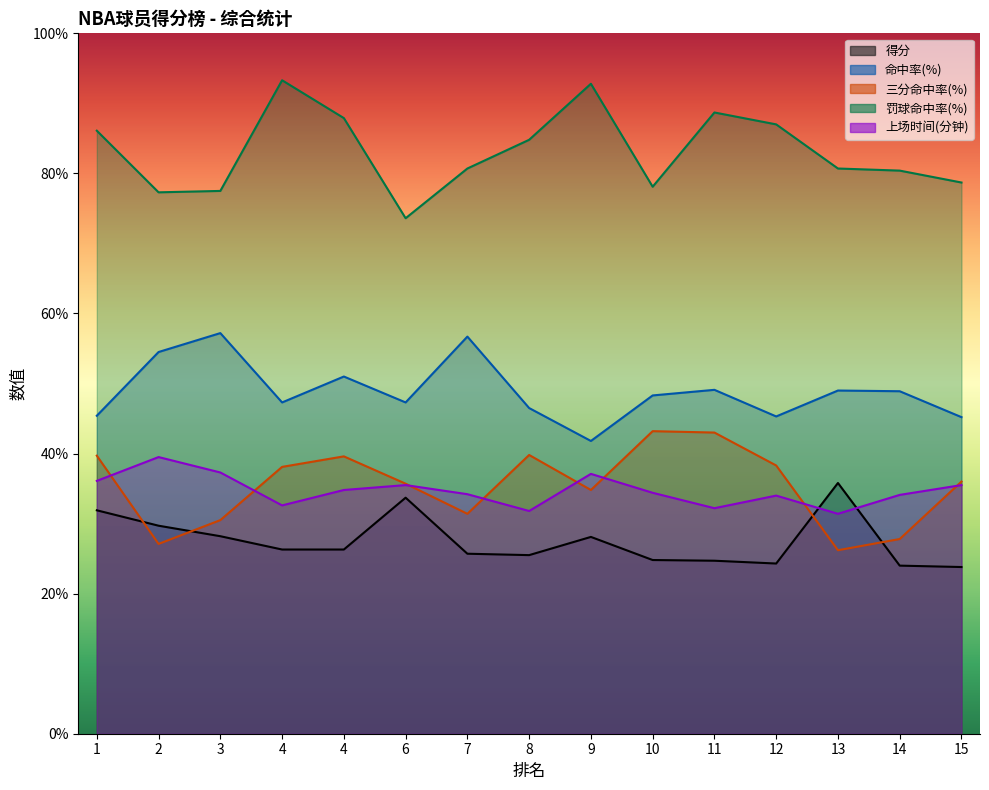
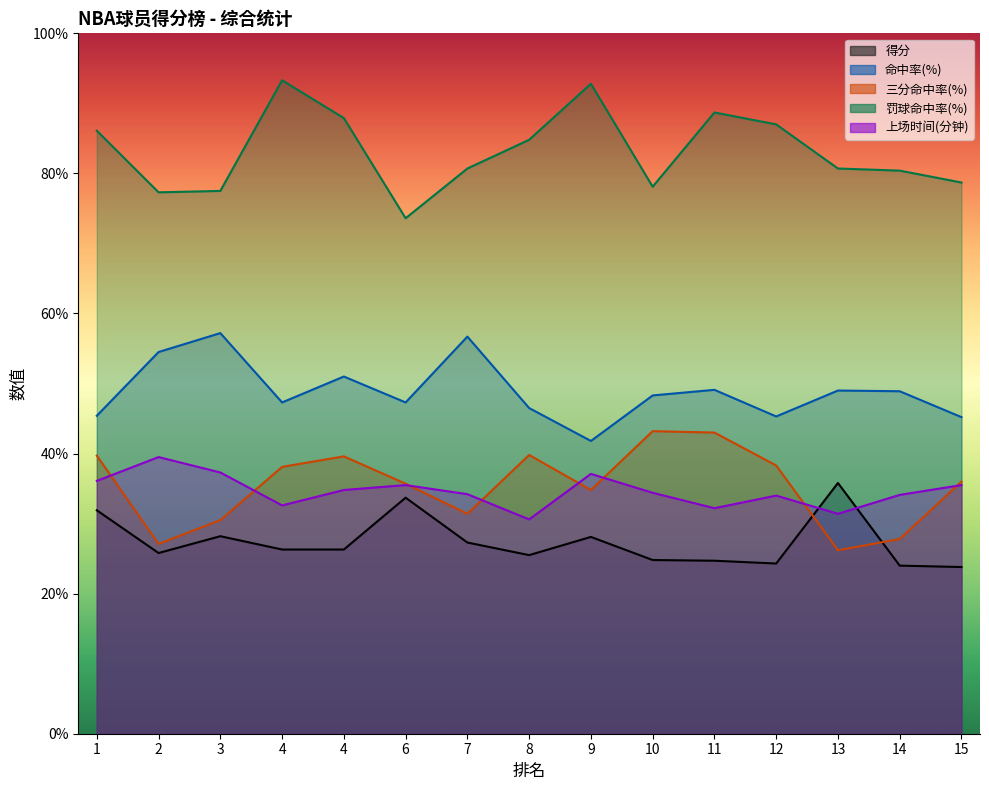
  {
    "得分": {
      "1": "32%",
-     "2": "30%",
+     "2": "26%",
      "3": "28%",
      "6": "34%",
-     "7": "26%",
+     "7": "27%",
      "8": "26%",
      "9": "28%",
      "10": "25%",
      "11": "25%",
      "12": "24%",
      "13": "36%",
      "14": "24%",
      "15": "24%"
    },
    "三分命中率(%)": {
      "1": "40%",
      "2": "27%",
      "3": "31%",
      "7": "31%",
      "8": "40%",
      "9": "35%",
      "10": "43%",
      "11": "43%",
      "12": "38%",
      "13": "26%",
      "14": "28%",
      "15": "36%"
    },
    "上场时间(分钟)": {
      "1": "36%",
      "2": "40%",
      "3": "37%",
      "7": "34%",
-     "8": "32%",
+     "8": "31%",
      "9": "37%",
      "10": "34%",
      "11": "32%",
      "12": "34%",
      "13": "31%",
      "14": "34%",
      "15": "36%"
    }
  }
